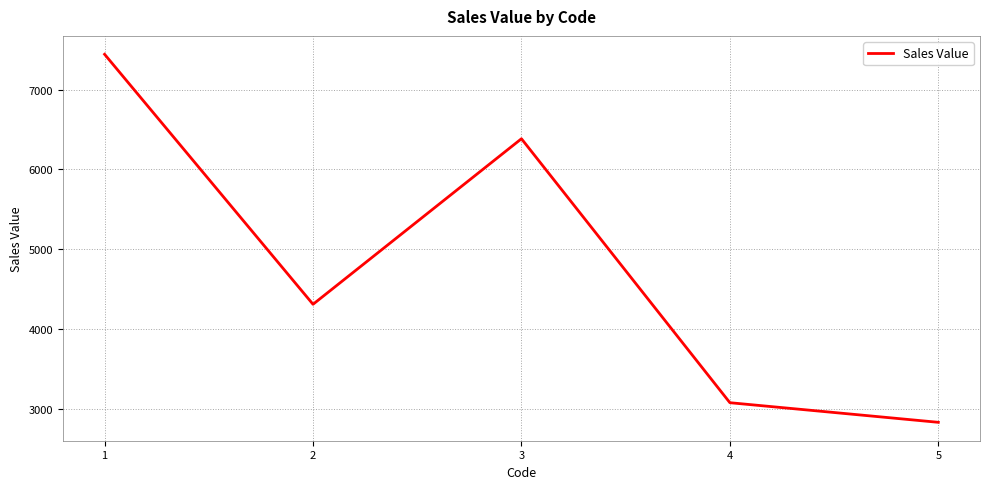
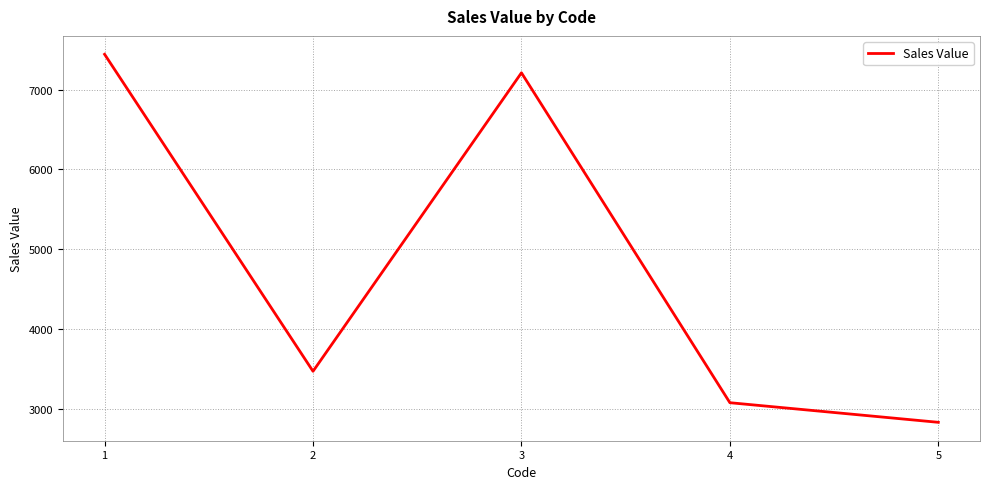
  {
    "1": 7400,
-   "2": 4300,
-   "3": 6400,
+   "2": 3500,
+   "3": 7200,
    "4": 3100,
    "5": 2800
  }
